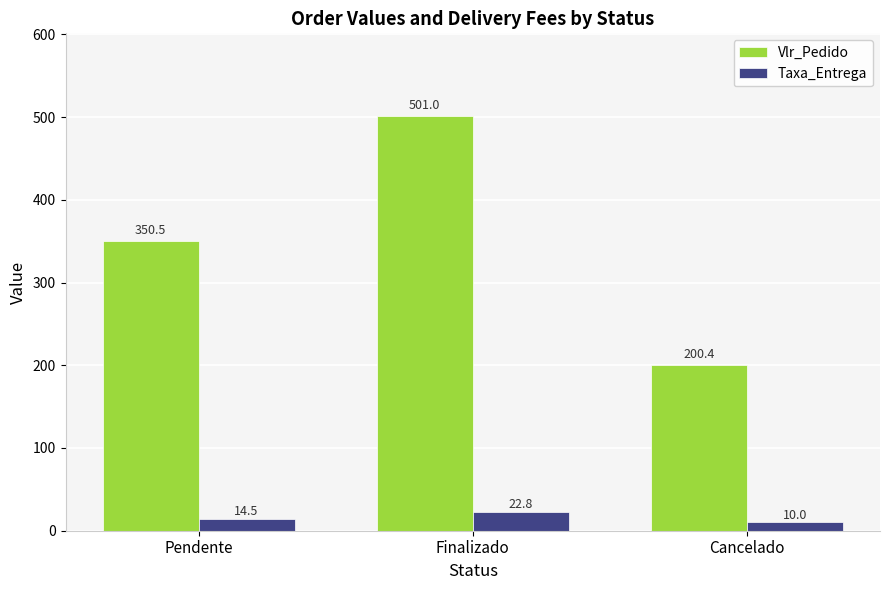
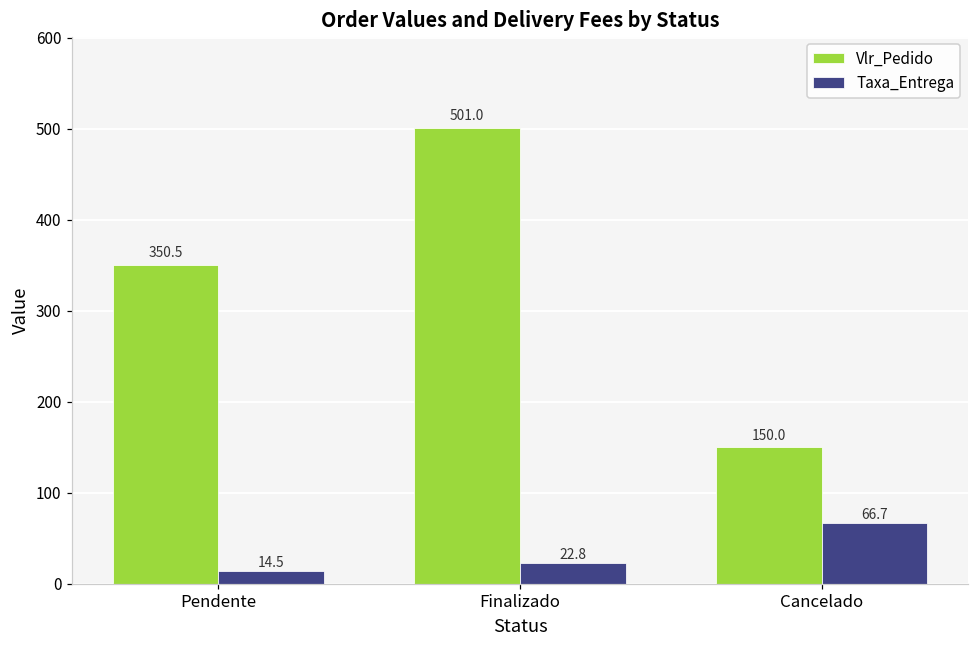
  {
    "Vlr_Pedido": {
      "Pendente": 350.5,
      "Finalizado": 501.0,
-     "Cancelado": 200.4
+     "Cancelado": 150.0
    },
    "Taxa_Entrega": {
      "Pendente": 14.5,
      "Finalizado": 22.8,
-     "Cancelado": 10.0
+     "Cancelado": 66.7
    }
  }
